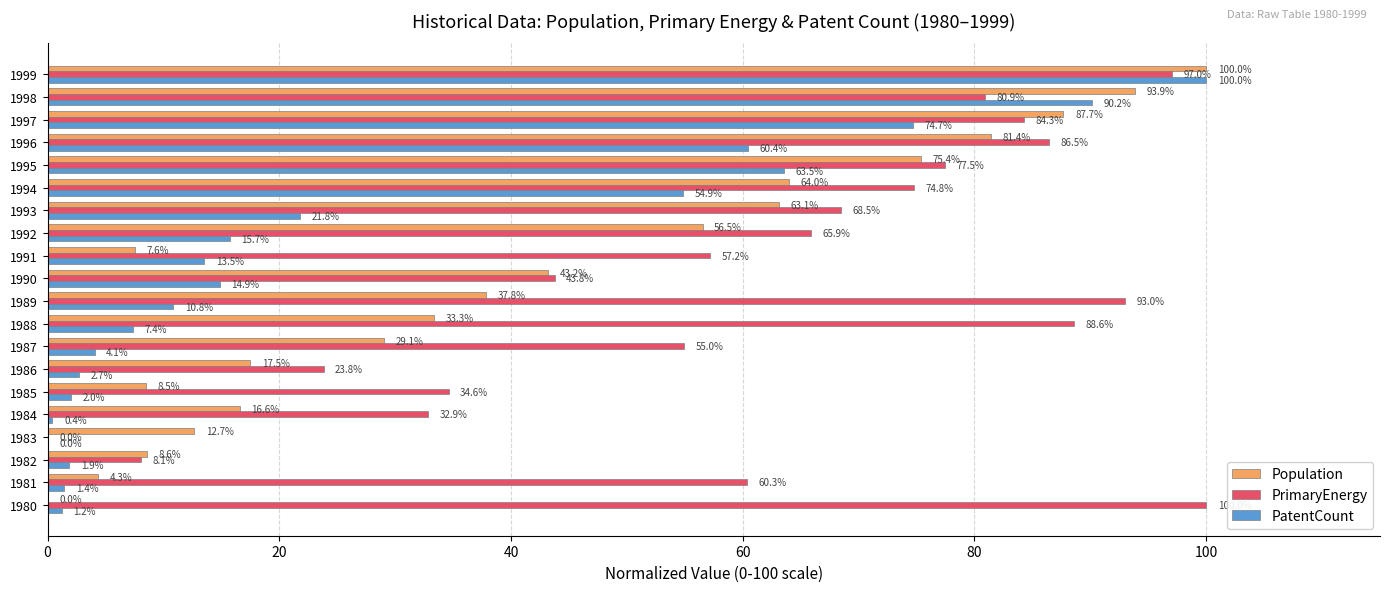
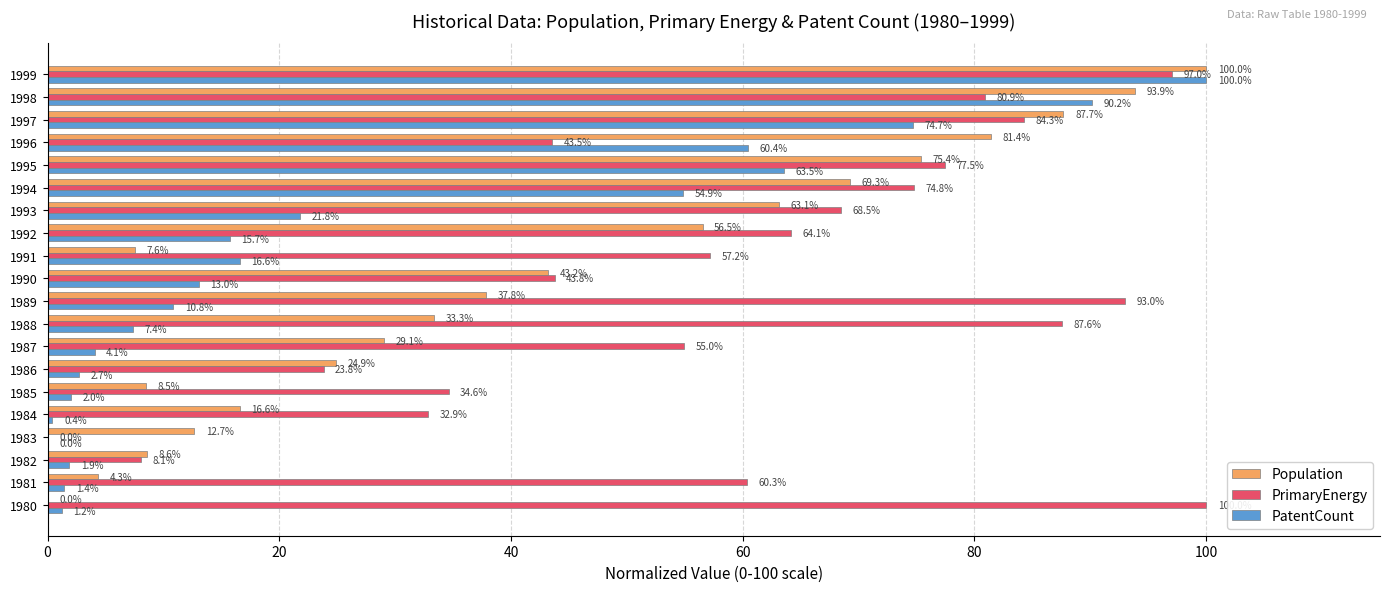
  {
    "Population": {
      "1999": "100.0%",
      "1998": "93.9%",
      "1997": "87.7%",
      "1996": "81.4%",
      "1995": "75.4%",
-     "1994": "64.0%",
+     "1994": "69.3%",
      "1993": "63.1%",
      "1992": "56.5%",
      "1991": "7.6%",
      "1989": "37.8%",
      "1988": "33.3%",
      "1987": "29.1%",
-     "1986": "17.5%",
+     "1986": "24.9%",
      "1985": "8.5%",
      "1984": "16.6%",
      "1983": "12.7%",
      "1981": "4.3%",
      "1980": "0.0%"
    },
    "PrimaryEnergy": {
      "1999": "97.0%",
      "1998": "80.9%",
      "1997": "84.3%",
-     "1996": "86.5%",
+     "1996": "43.5%",
      "1995": "77.5%",
      "1994": "74.8%",
      "1993": "68.5%",
-     "1992": "65.9%",
+     "1992": "64.1%",
      "1991": "57.2%",
      "1989": "93.0%",
-     "1988": "88.6%",
+     "1988": "87.6%",
      "1987": "55.0%",
      "1986": "23.8%",
      "1985": "34.6%",
      "1984": "32.9%",
      "1981": "60.3%"
    },
    "PatentCount": {
      "1999": "100.0%",
      "1998": "90.2%",
      "1997": "74.7%",
      "1996": "60.4%",
      "1995": "63.5%",
      "1994": "54.9%",
      "1993": "21.8%",
      "1992": "15.7%",
-     "1991": "13.5%",
-     "1990": "14.9%",
+     "1991": "16.6%",
+     "1990": "13.0%",
      "1989": "10.8%",
      "1988": "7.4%",
      "1987": "4.1%",
      "1986": "2.7%",
      "1985": "2.0%",
      "1984": "0.4%",
      "1982": "1.9%",
      "1981": "1.4%",
      "1980": "1.2%"
    }
  }
